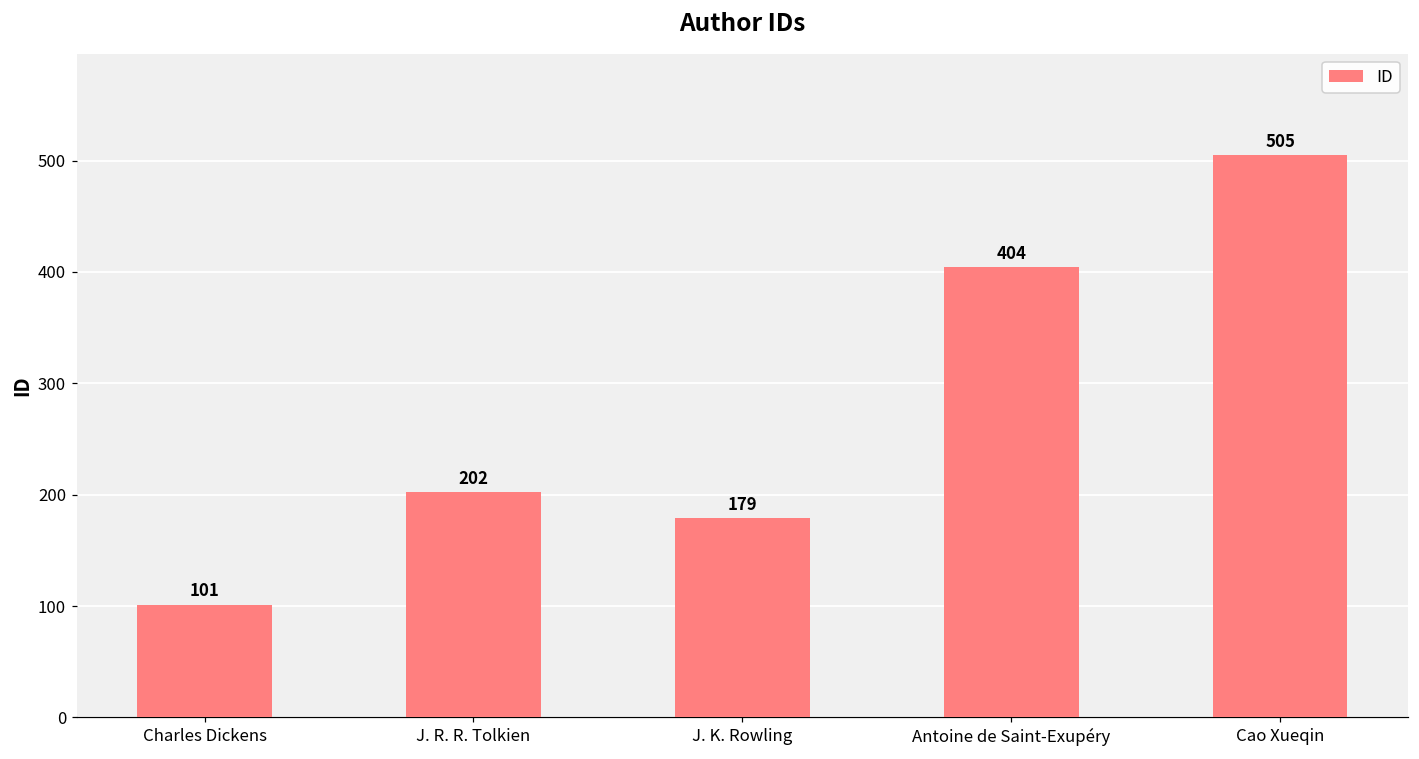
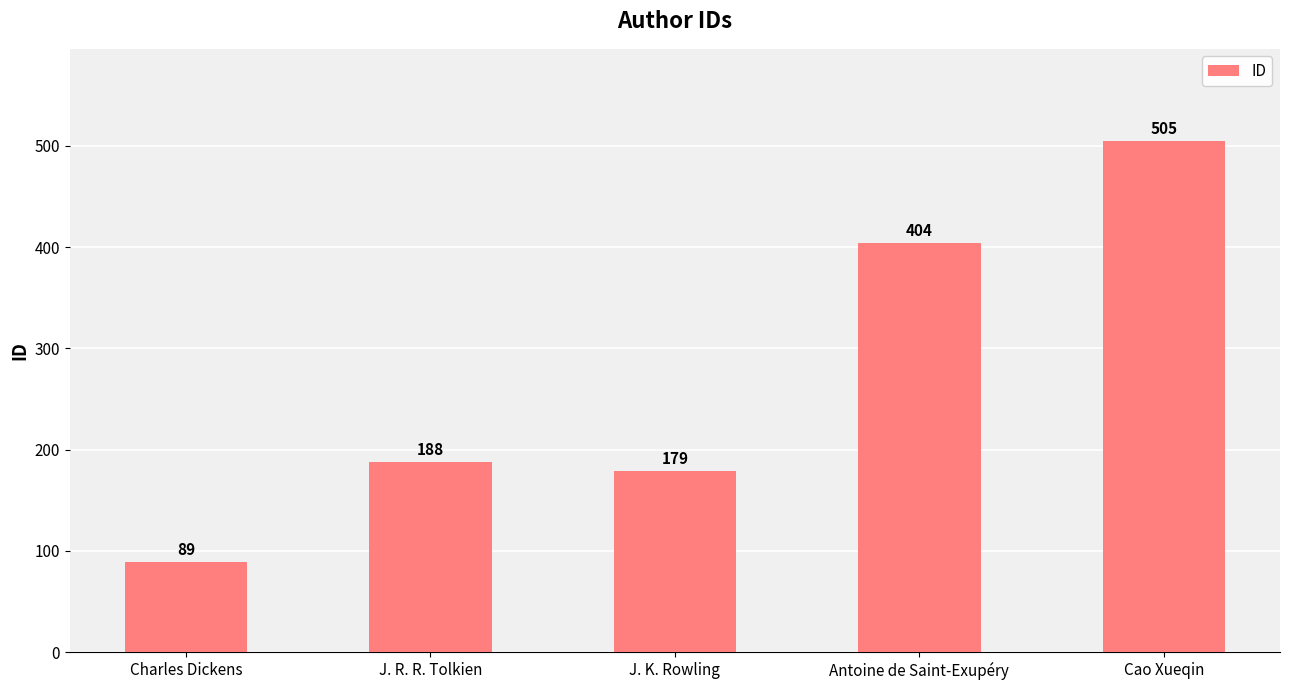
  {
-   "Charles Dickens": 101,
-   "J. R. R. Tolkien": 202,
+   "Charles Dickens": 89,
+   "J. R. R. Tolkien": 188,
    "J. K. Rowling": 179,
    "Antoine de Saint-Exupéry": 404,
    "Cao Xueqin": 505
  }
